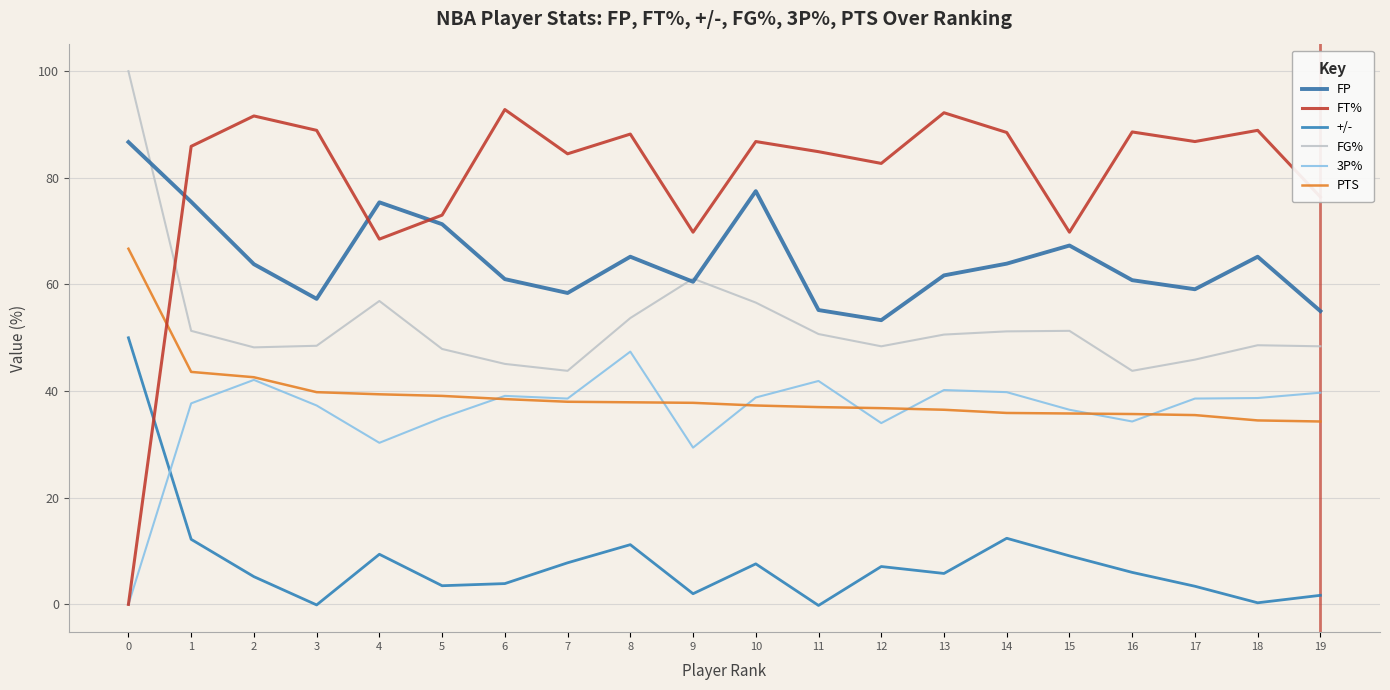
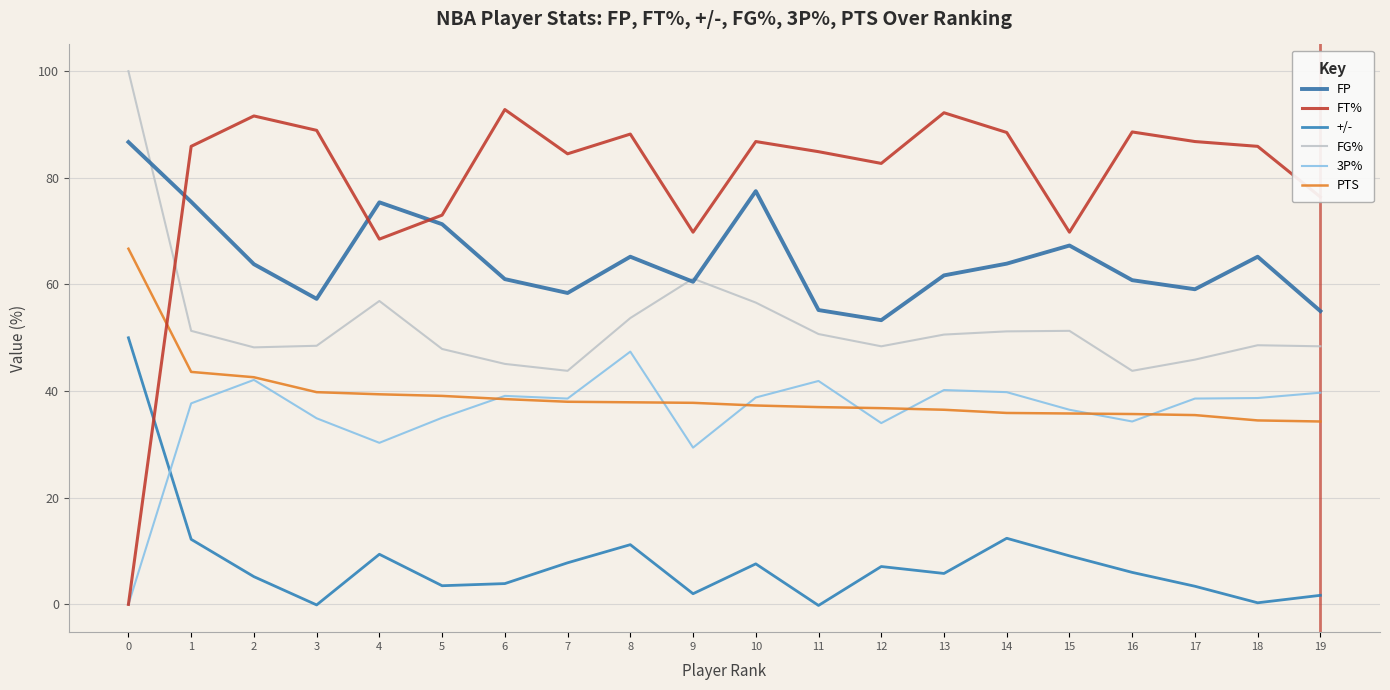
  {
    "FT%": {
      "1": 86,
      "2": 92,
      "3": 89,
      "4": 69,
      "5": 73,
      "6": 93,
      "7": 85,
      "8": 88,
      "9": 70,
      "10": 87,
      "11": 85,
      "12": 83,
      "13": 92,
      "14": 89,
      "15": 70,
      "16": 89,
      "17": 87,
-     "18": 89
+     "18": 86
    },
    "FG%": {
      "0": 100,
      "1": 51,
      "2": 48,
      "3": 49,
      "4": 57,
      "5": 48,
      "6": 45,
      "7": 44,
      "8": 54,
      "9": 61,
      "10": 57,
      "11": 51,
      "12": 48,
      "13": 51,
      "14": 51,
      "15": 51,
      "16": 44,
      "17": 46,
      "18": 49,
      "19": 48
    },
    "3P%": {
      "1": 38,
      "2": 42,
-     "3": 37,
+     "3": 35,
      "4": 30,
      "5": 35,
      "6": 39,
      "7": 39,
      "8": 47,
      "9": 29,
      "10": 39,
      "11": 42,
      "12": 34,
      "13": 40,
      "14": 40,
      "15": 37,
      "16": 34,
      "17": 39,
      "18": 39,
      "19": 40
    },
    "PTS": {
      "0": 67,
      "1": 44,
      "2": 43,
      "3": 40,
      "4": 39,
      "5": 39,
      "6": 39,
      "7": 38,
      "8": 38,
      "9": 38,
      "10": 37,
      "11": 37,
      "12": 37,
      "13": 37,
      "14": 36,
      "15": 36,
      "16": 36,
      "17": 36,
      "18": 35,
      "19": 34
    }
  }
